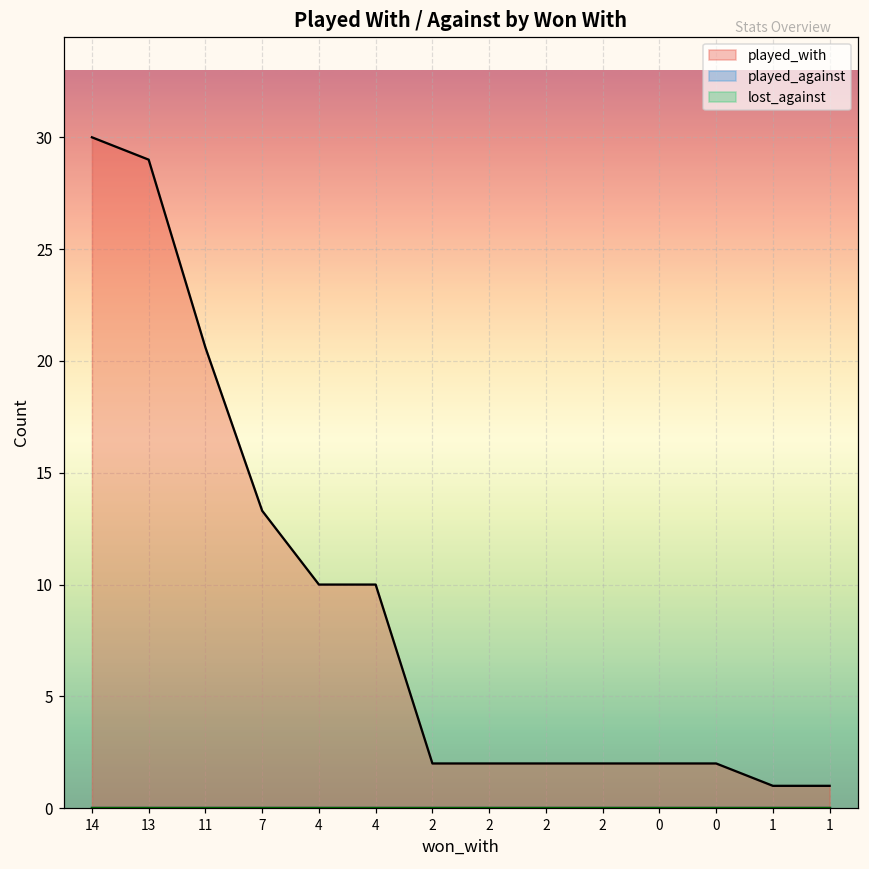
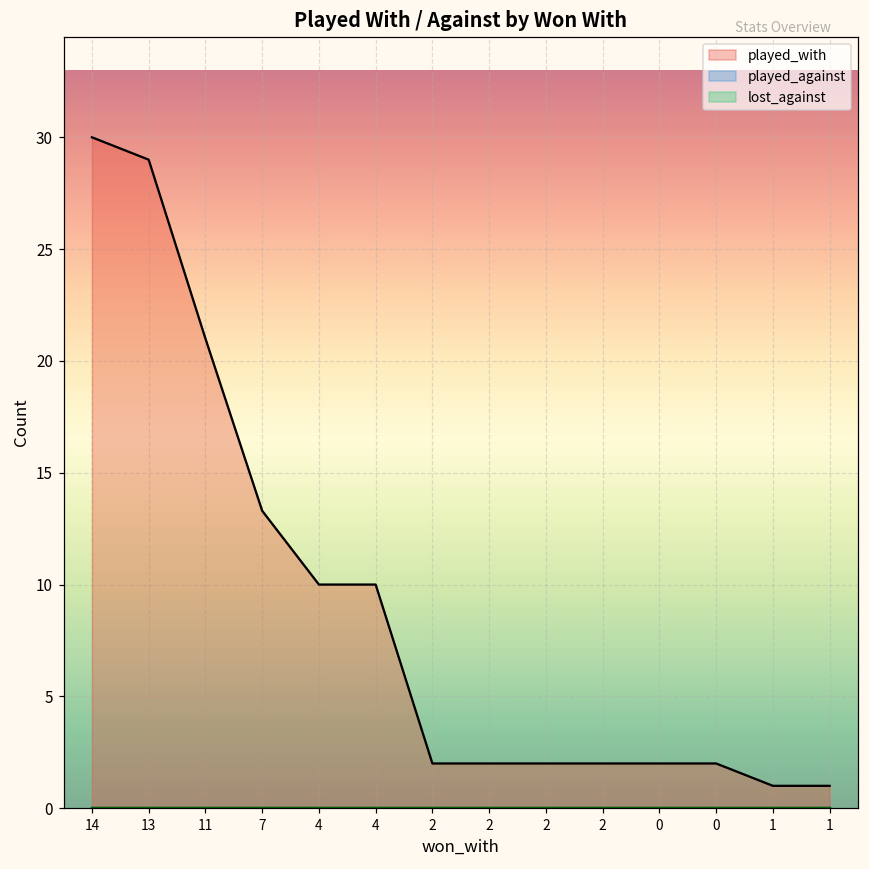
  {
    "played_with": {
      "14": 30.0,
      "13": 29.0,
-     "11": 20.6,
+     "11": 21.0,
      "7": 13.3
    },
    "lost_against": {
      "14": 0.0,
      "13": 0.0,
      "11": 0.0,
      "7": 0.0
    }
  }
